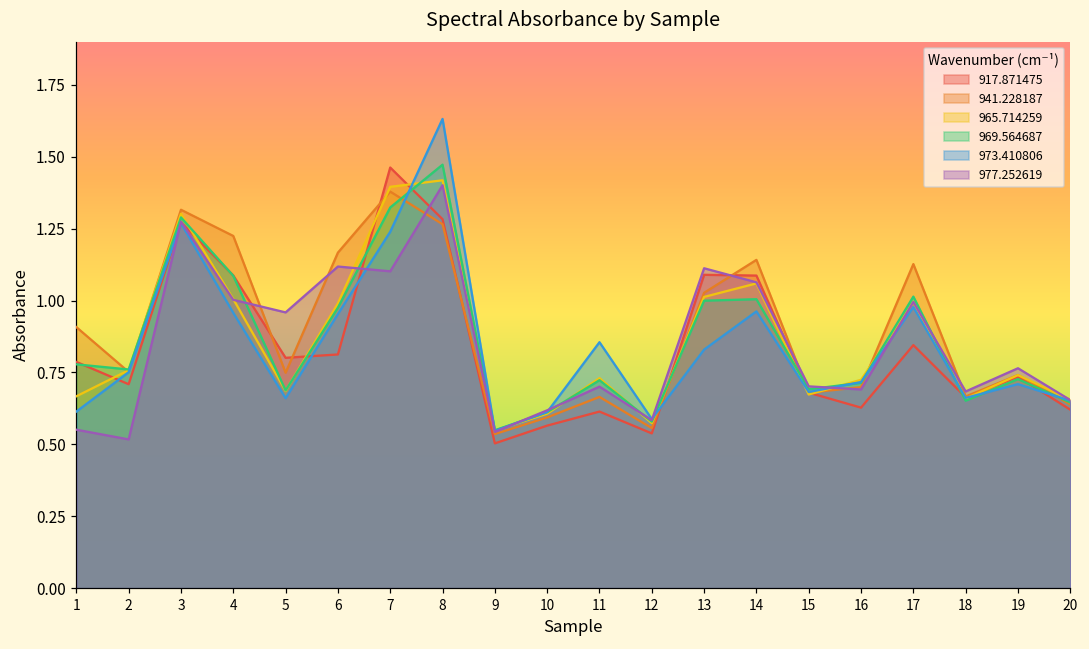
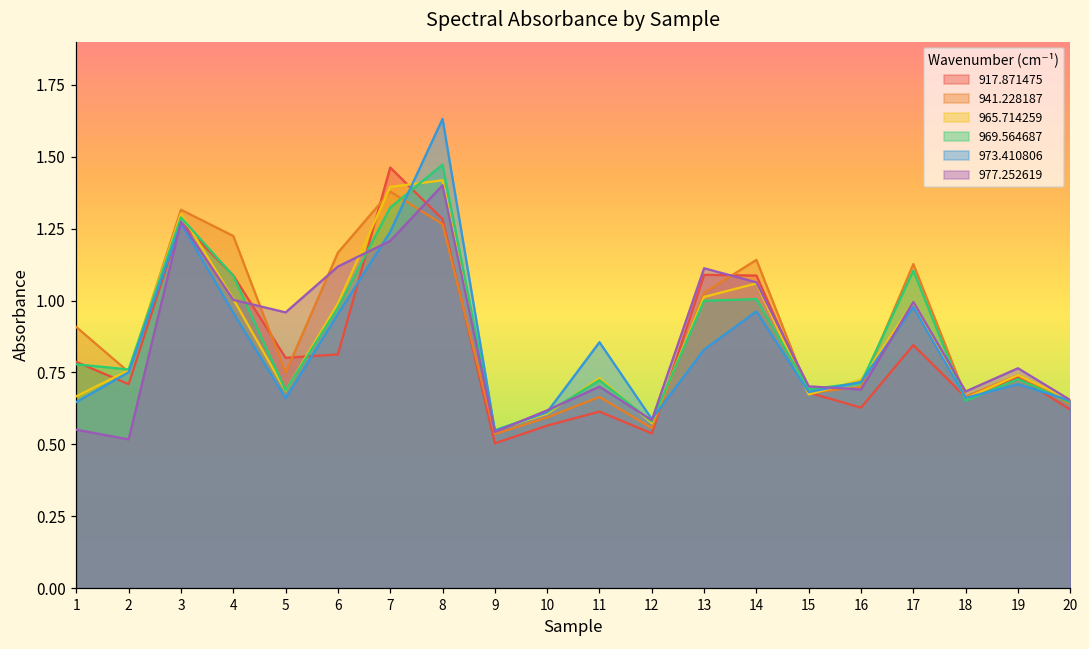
  {
    "969.564687": {
      "3": 1.29,
      "6": 0.98,
      "7": 1.32,
      "8": 1.47,
      "13": 1.00,
      "14": 1.00,
-     "17": 1.01
+     "17": 1.10
    },
    "973.410806": {
-     "1": 0.61,
+     "1": 0.65,
      "4": 0.96,
      "5": 0.66,
      "6": 0.95,
      "7": 1.24,
      "8": 1.63,
      "11": 0.86,
      "13": 0.83,
      "14": 0.96,
      "17": 0.98,
      "19": 0.71
    },
    "977.252619": {
      "1": 0.55,
      "2": 0.52,
      "5": 0.96,
      "6": 1.12,
-     "7": 1.10,
+     "7": 1.21,
      "8": 1.40,
      "11": 0.70,
      "13": 1.11,
      "15": 0.70,
      "18": 0.68,
      "19": 0.76
    }
  }
